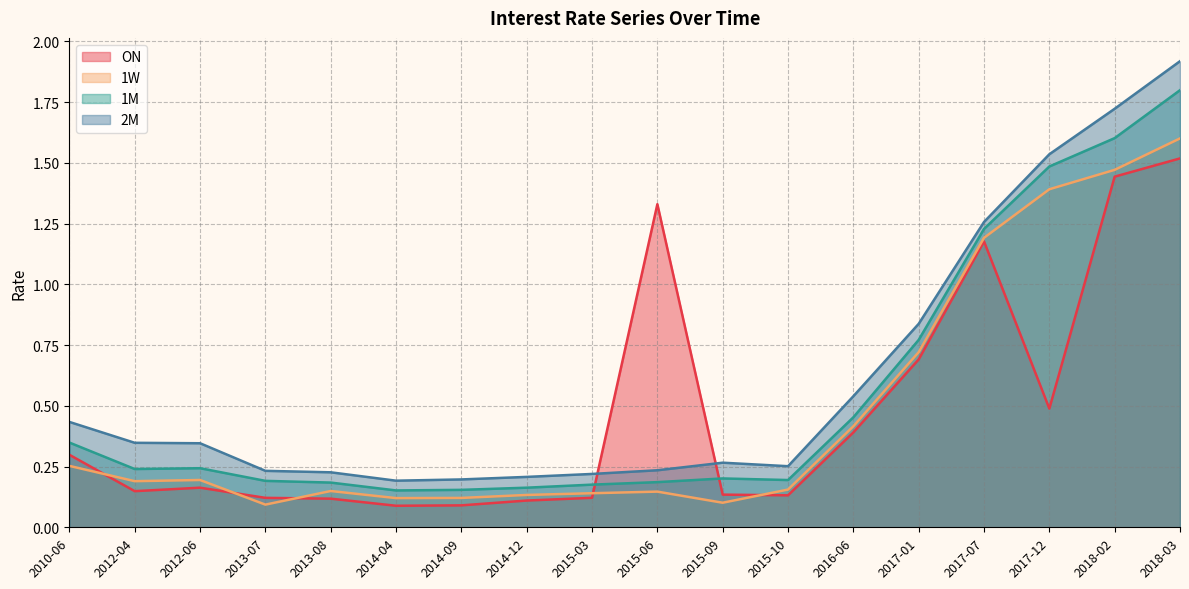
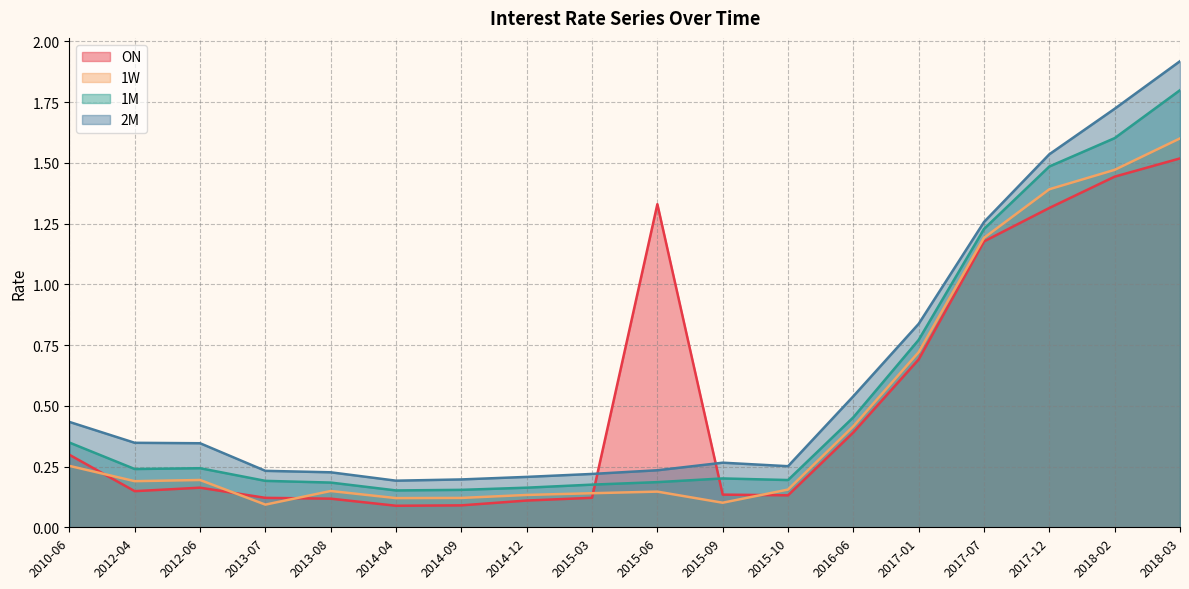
  {
    "ON": {
      "2010-06": 0.30,
      "2012-04": 0.15,
      "2012-06": 0.16,
      "2013-07": 0.12,
      "2013-08": 0.12,
      "2014-04": 0.09,
      "2014-09": 0.09,
      "2014-12": 0.11,
      "2015-03": 0.12,
      "2015-06": 1.33,
      "2015-09": 0.13,
      "2015-10": 0.13,
      "2016-06": 0.39,
      "2017-01": 0.69,
      "2017-07": 1.18,
-     "2017-12": 0.49,
+     "2017-12": 1.31,
      "2018-02": 1.44,
      "2018-03": 1.52
    },
    "1W": {
      "2010-06": 0.25,
      "2012-04": 0.19,
      "2012-06": 0.19,
      "2013-07": 0.09,
      "2013-08": 0.15,
      "2014-04": 0.12,
      "2014-09": 0.12,
      "2014-12": 0.13,
      "2015-03": 0.14,
      "2015-06": 0.15,
      "2015-09": 0.10,
      "2015-10": 0.16,
      "2016-06": 0.42,
      "2017-01": 0.72,
      "2017-07": 1.19,
      "2017-12": 1.39,
      "2018-02": 1.47,
      "2018-03": 1.60
    }
  }
